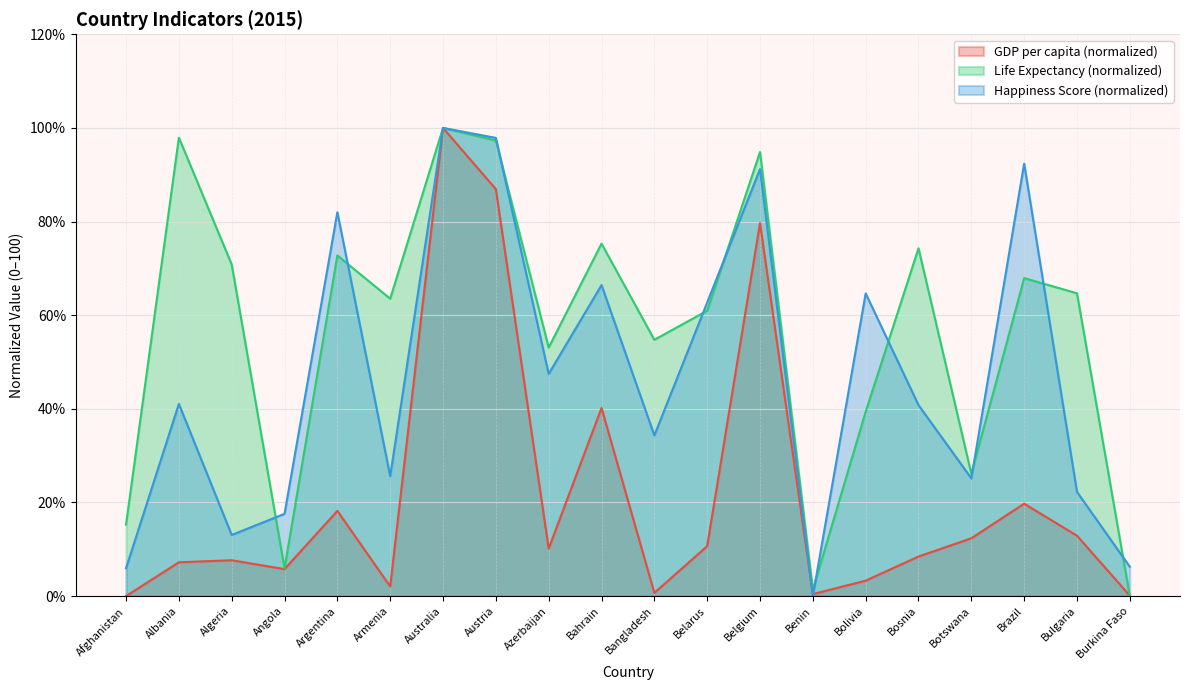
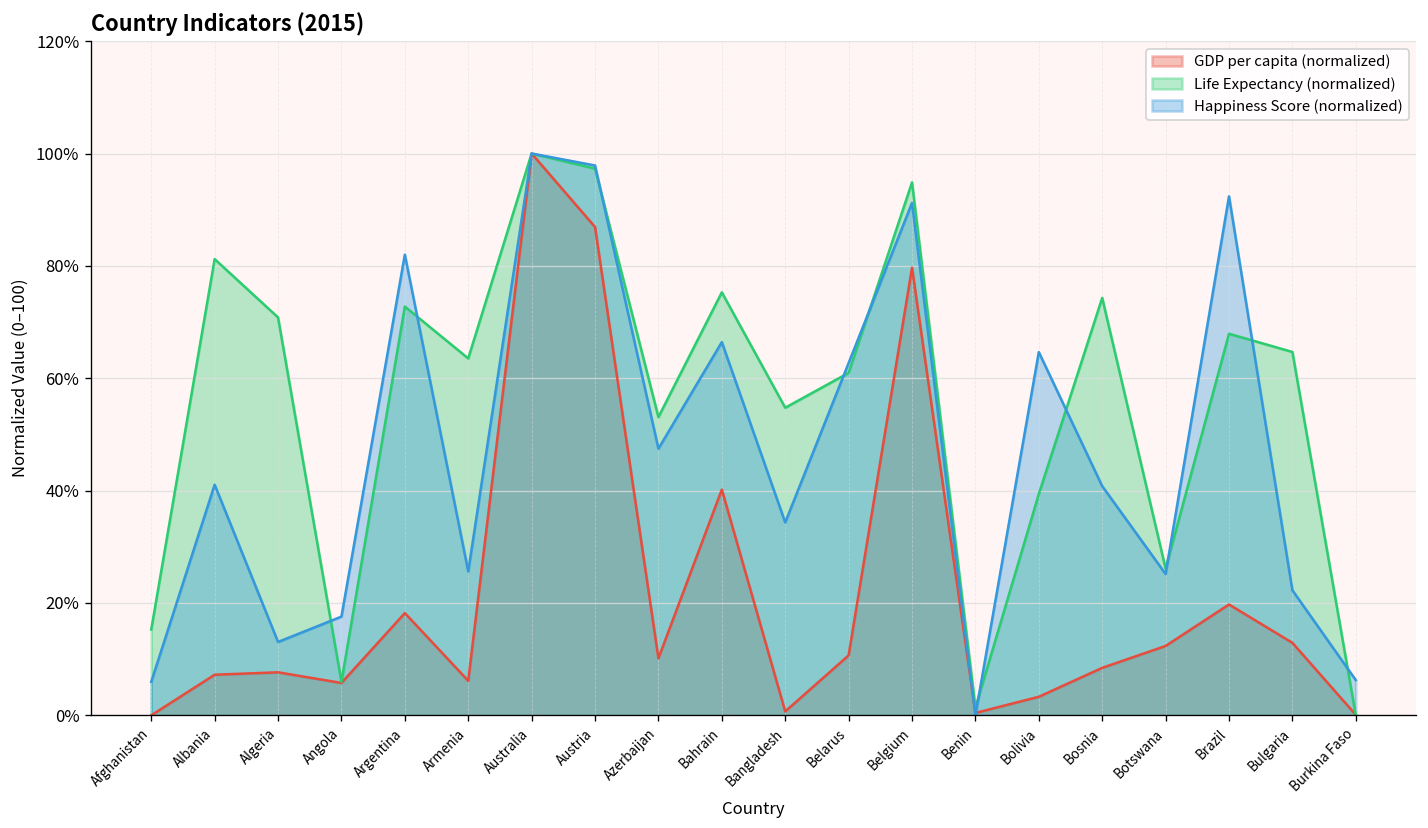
  {
    "GDP per capita (normalized)": {
      "Afghanistan": "0%",
      "Albania": "7%",
      "Algeria": "8%",
      "Argentina": "18%",
-     "Armenia": "2%",
+     "Armenia": "6%",
      "Austria": "87%",
      "Azerbaijan": "10%",
      "Bahrain": "40%",
      "Bangladesh": "1%",
      "Belarus": "11%",
      "Belgium": "80%",
      "Bolivia": "3%",
      "Bosnia": "8%",
      "Botswana": "12%",
      "Brazil": "20%",
      "Bulgaria": "13%"
    },
    "Life Expectancy (normalized)": {
      "Afghanistan": "15%",
-     "Albania": "98%",
+     "Albania": "81%",
      "Algeria": "71%",
      "Argentina": "73%",
      "Armenia": "64%",
      "Austria": "97%",
      "Azerbaijan": "53%",
      "Bahrain": "75%",
      "Bangladesh": "55%",
      "Belarus": "61%",
      "Belgium": "95%",
      "Benin": "1%",
      "Bolivia": "39%",
      "Bosnia": "74%",
      "Botswana": "26%",
      "Brazil": "68%",
      "Bulgaria": "65%"
    },
    "Happiness Score (normalized)": {
      "Afghanistan": "6%",
      "Albania": "41%",
      "Algeria": "13%",
      "Angola": "18%",
      "Argentina": "82%",
      "Armenia": "26%",
      "Austria": "98%",
      "Azerbaijan": "47%",
      "Bahrain": "66%",
      "Bangladesh": "34%",
      "Belarus": "63%",
      "Belgium": "91%",
      "Bolivia": "65%",
      "Bosnia": "41%",
      "Botswana": "25%",
      "Brazil": "92%",
      "Bulgaria": "22%",
      "Burkina Faso": "6%"
    }
  }
